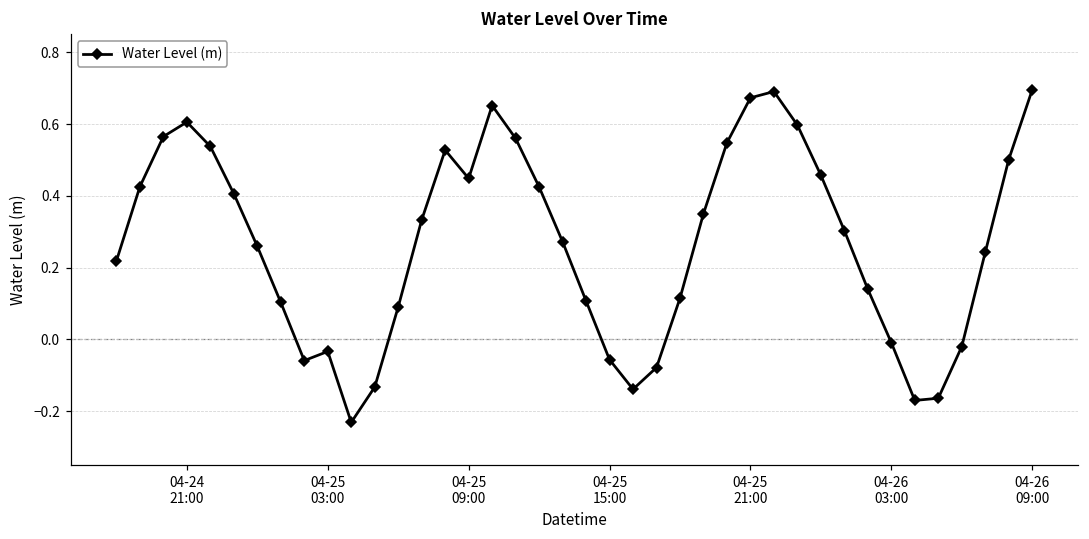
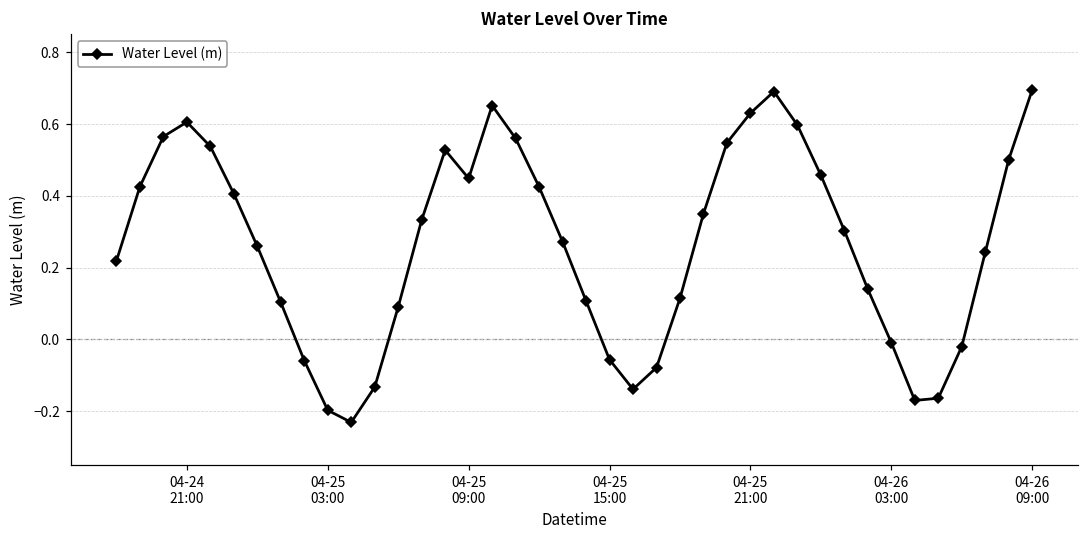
  {
    "04-24 21:00": 0.61,
-   "04-25 03:00": -0.03,
+   "04-25 03:00": -0.20,
    "04-25 09:00": 0.45,
    "04-25 15:00": -0.06,
-   "04-25 21:00": 0.67,
+   "04-25 21:00": 0.63,
    "04-26 03:00": -0.01,
    "04-26 09:00": 0.70
  }
